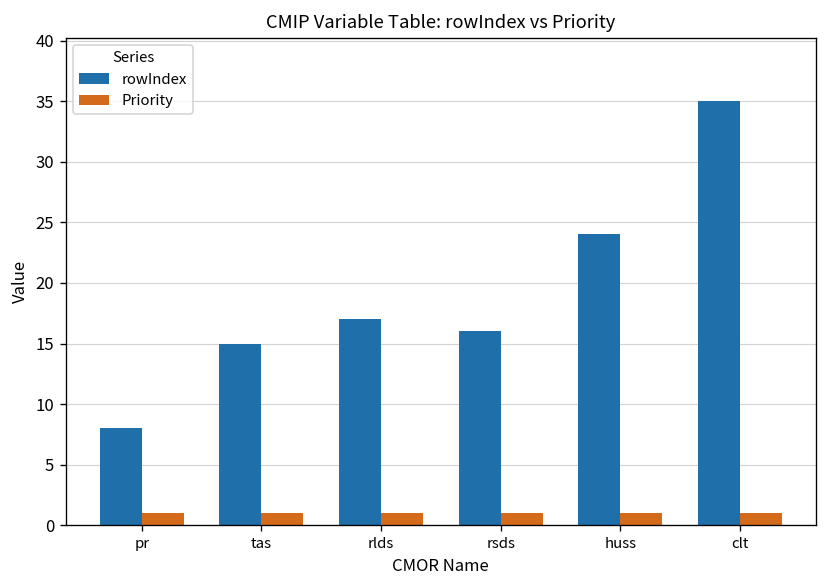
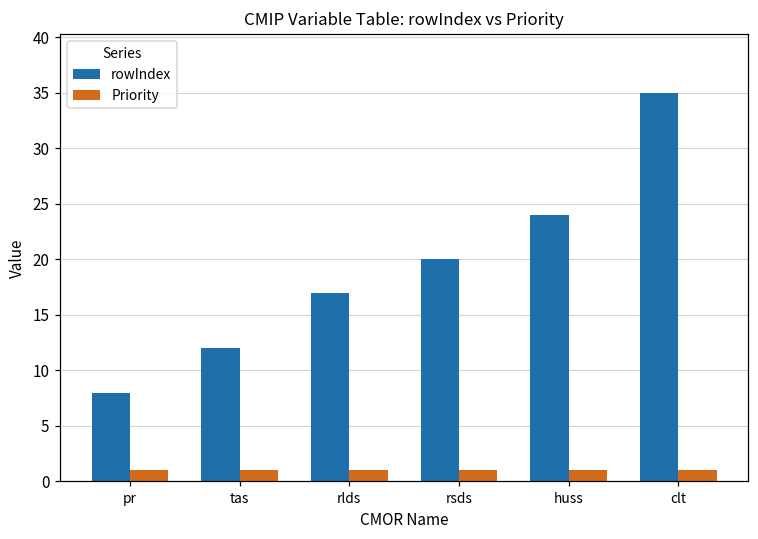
  {
    "rowIndex": {
      "pr": 8,
-     "tas": 15,
+     "tas": 12,
      "rlds": 17,
-     "rsds": 16,
+     "rsds": 20,
      "huss": 24,
      "clt": 35
    },
    "Priority": {
      "pr": 1,
      "tas": 1,
      "rlds": 1,
      "rsds": 1,
      "huss": 1,
      "clt": 1
    }
  }
